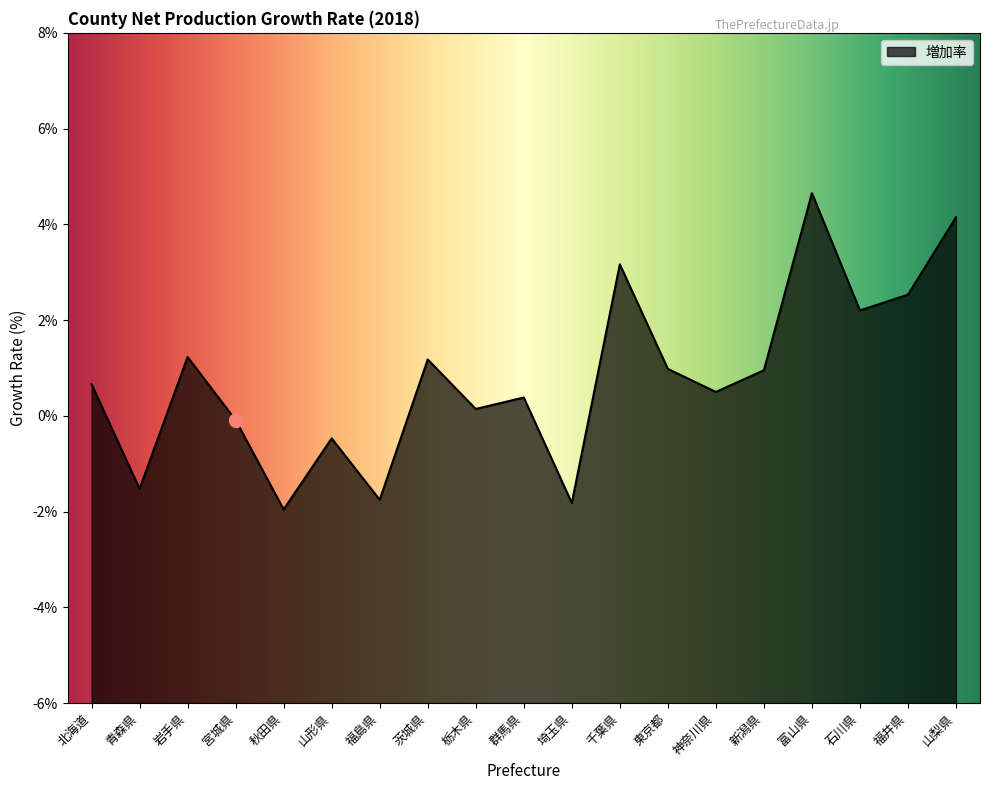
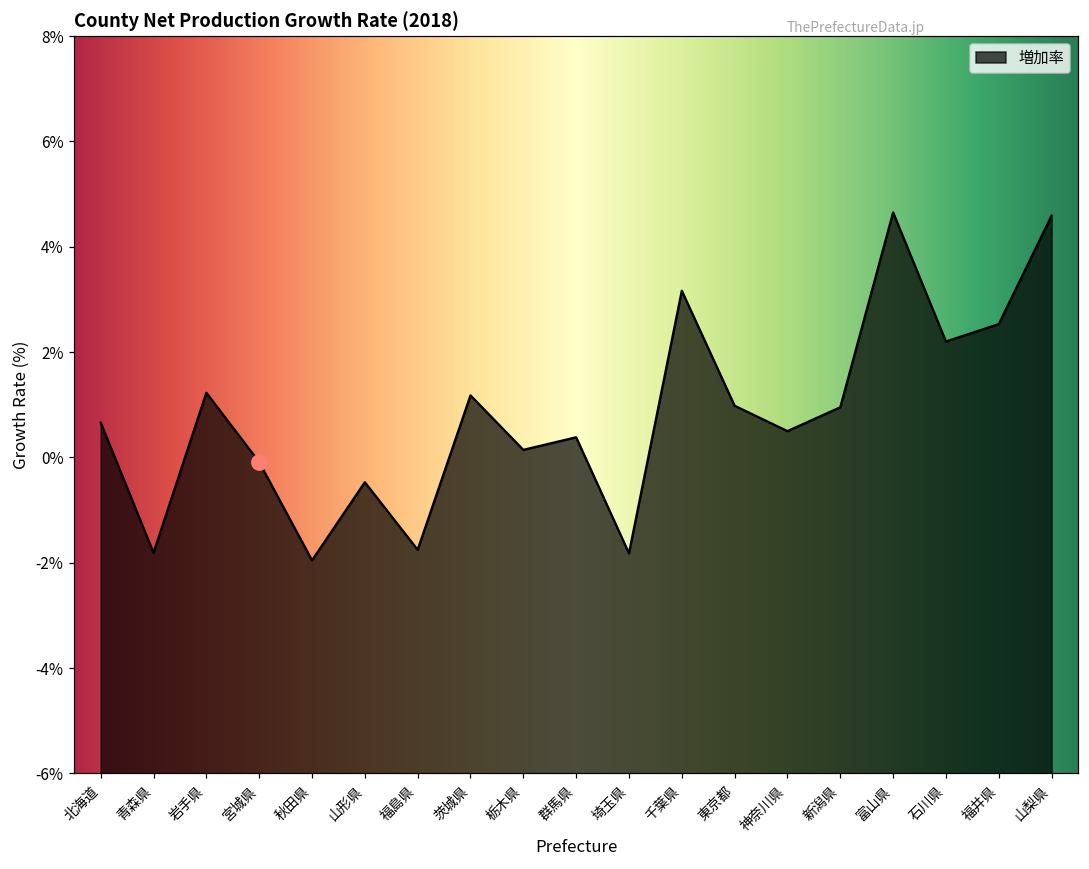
  {
    "増加率": {
      "北海道": "0.7%",
-     "青森県": "-1.5%",
+     "青森県": "-1.8%",
      "岩手県": "1.2%",
      "秋田県": "-2.0%",
      "山形県": "-0.5%",
      "福島県": "-1.8%",
      "茨城県": "1.2%",
      "栃木県": "0.1%",
      "群馬県": "0.4%",
      "埼玉県": "-1.8%",
      "千葉県": "3.2%",
      "東京都": "1.0%",
      "神奈川県": "0.5%",
      "新潟県": "1.0%",
      "富山県": "4.7%",
      "石川県": "2.2%",
      "福井県": "2.5%",
-     "山梨県": "4.1%"
+     "山梨県": "4.6%"
    }
  }
